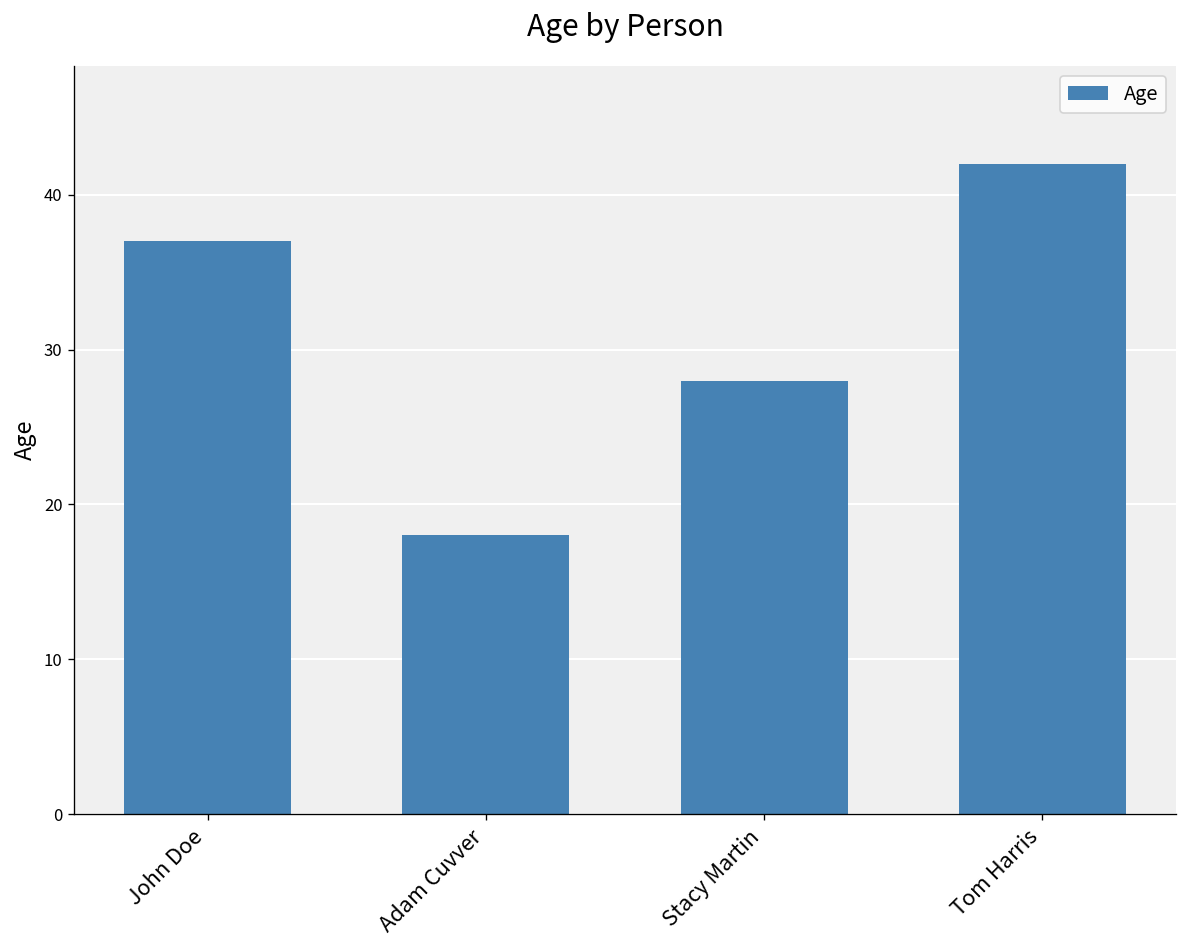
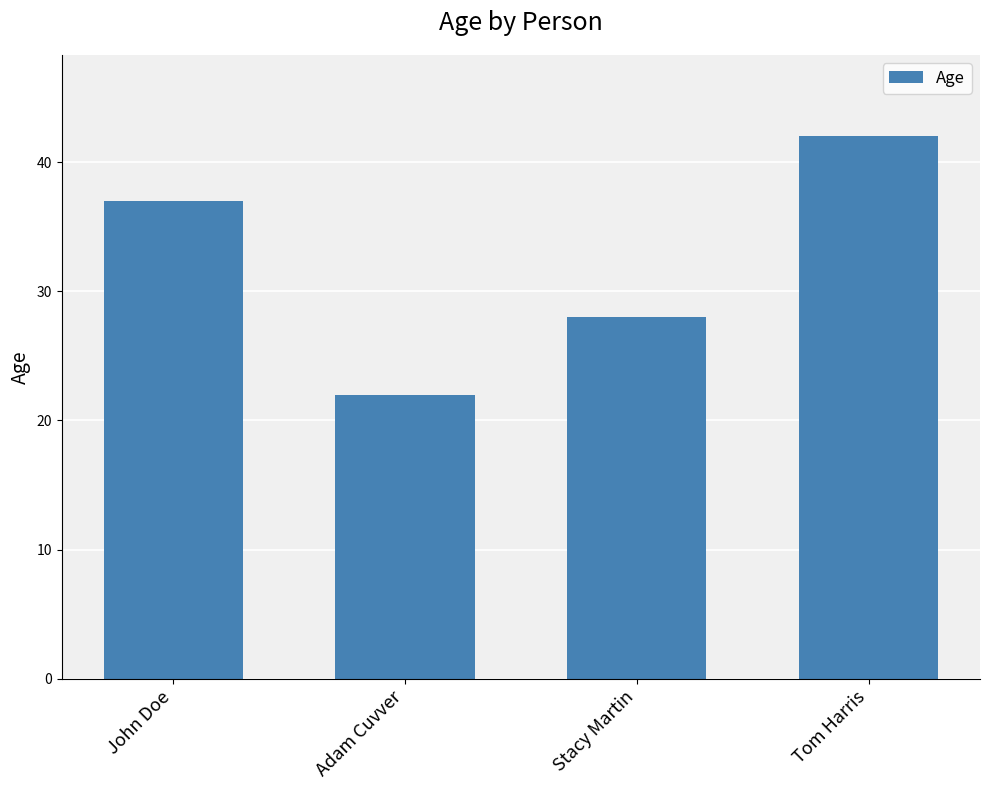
  {
    "John Doe": 37,
-   "Adam Cuvver": 18,
+   "Adam Cuvver": 22,
    "Stacy Martin": 28,
    "Tom Harris": 42
  }
